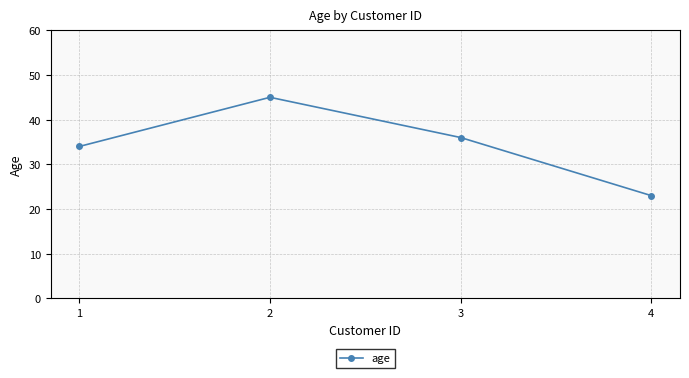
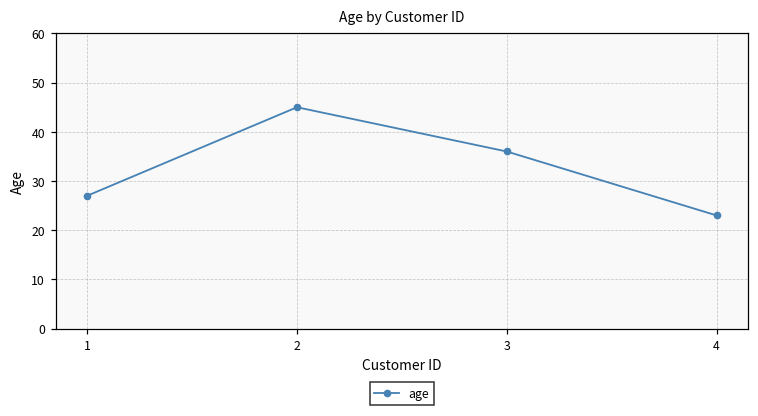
  {
-   "1": 34,
+   "1": 27,
    "2": 45,
    "3": 36,
    "4": 23
  }
